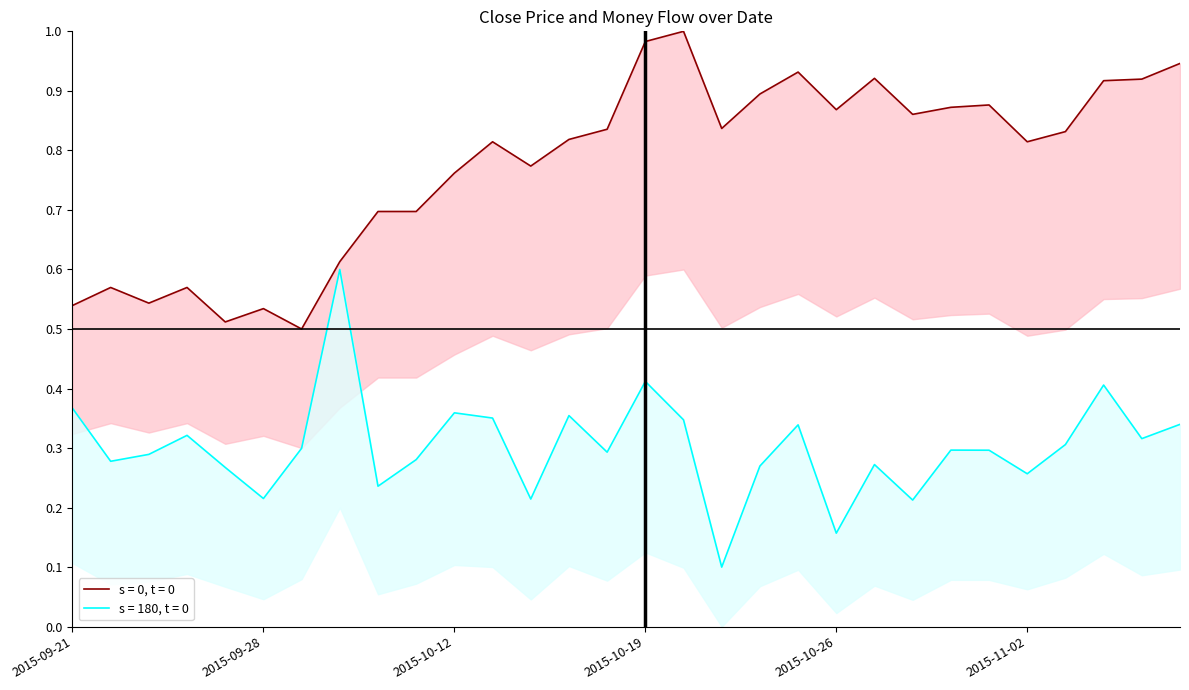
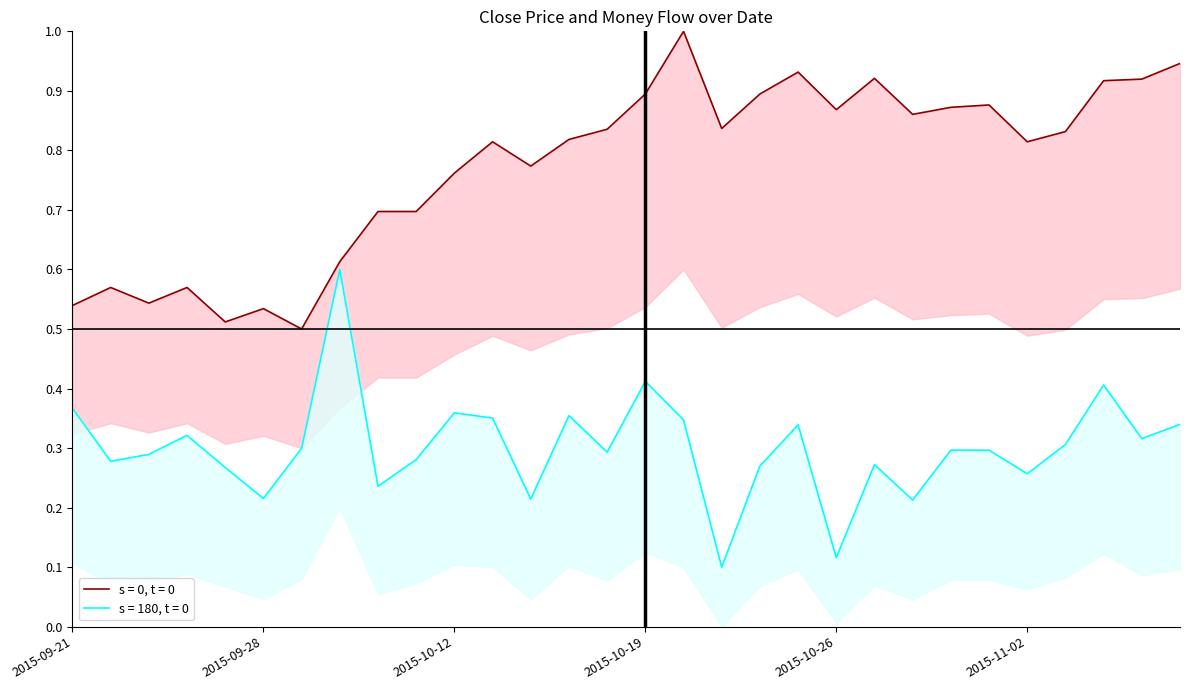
  {
    "s = 0, t = 0": {
      "2015-09-21": 0.54,
      "2015-09-28": 0.53,
      "2015-10-12": 0.76,
-     "2015-10-19": 0.98,
+     "2015-10-19": 0.89,
      "2015-10-26": 0.87,
      "2015-11-02": 0.81
    },
    "s = 180, t = 0": {
      "2015-09-21": 0.37,
      "2015-09-28": 0.22,
      "2015-10-12": 0.36,
      "2015-10-19": 0.41,
-     "2015-10-26": 0.16,
+     "2015-10-26": 0.12,
      "2015-11-02": 0.26
    }
  }
